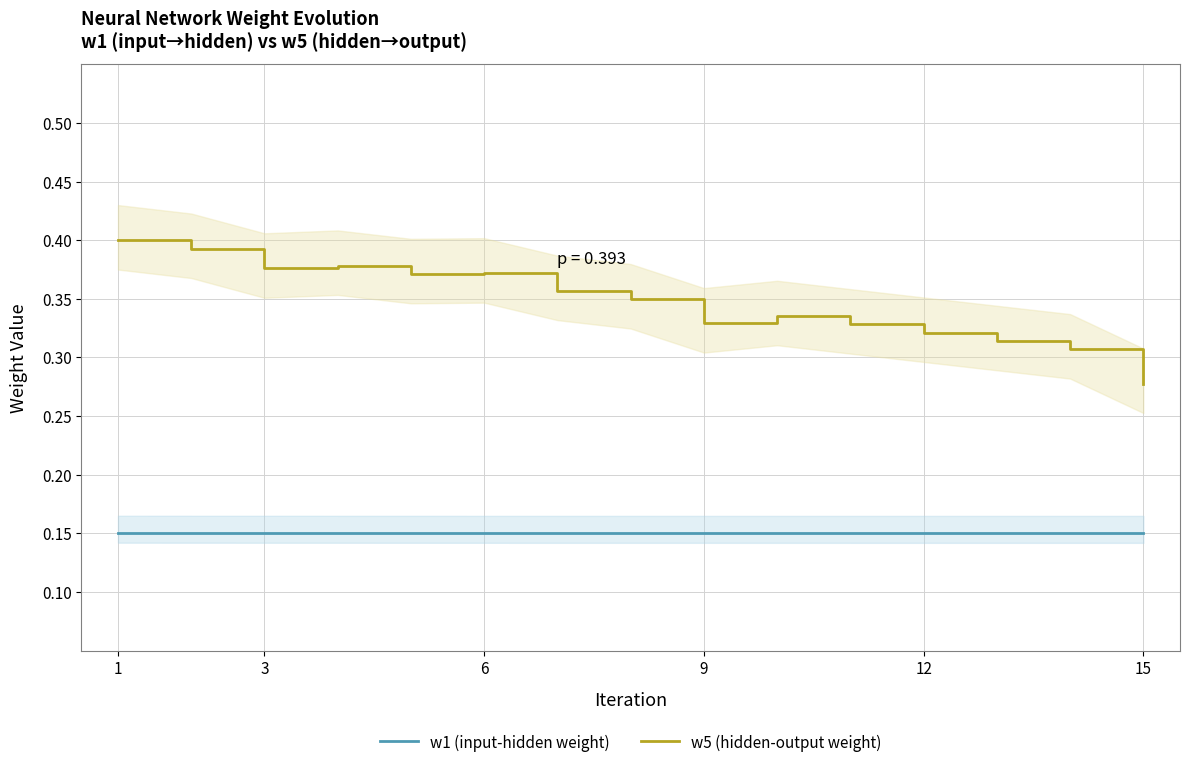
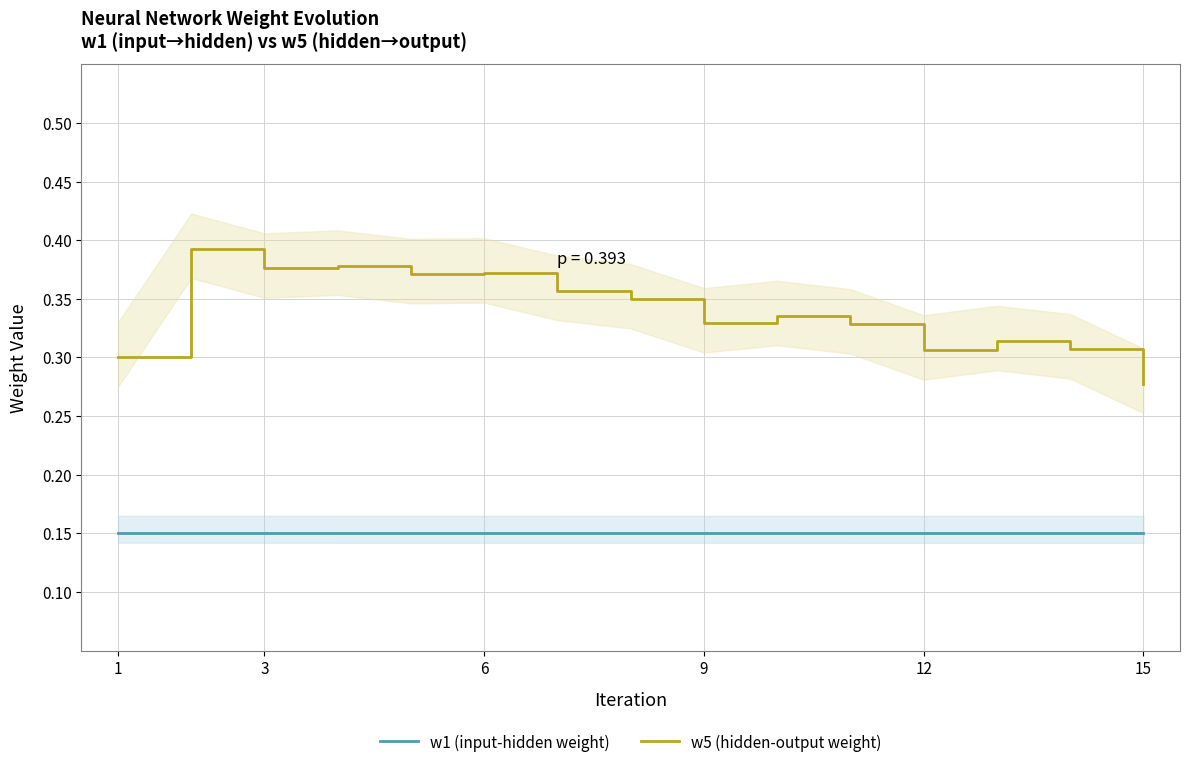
  {
    "w1 (input-hidden weight)": {
      "1": 0.150,
      "3": 0.150,
      "6": 0.150,
      "9": 0.150,
      "12": 0.150,
      "15": 0.150
    },
    "w5 (hidden-output weight)": {
-     "1": 0.4,
+     "1": 0.3,
      "3": 0.376,
      "6": 0.372,
      "9": 0.329,
-     "12": 0.321,
+     "12": 0.306,
      "15": 0.278
    }
  }
